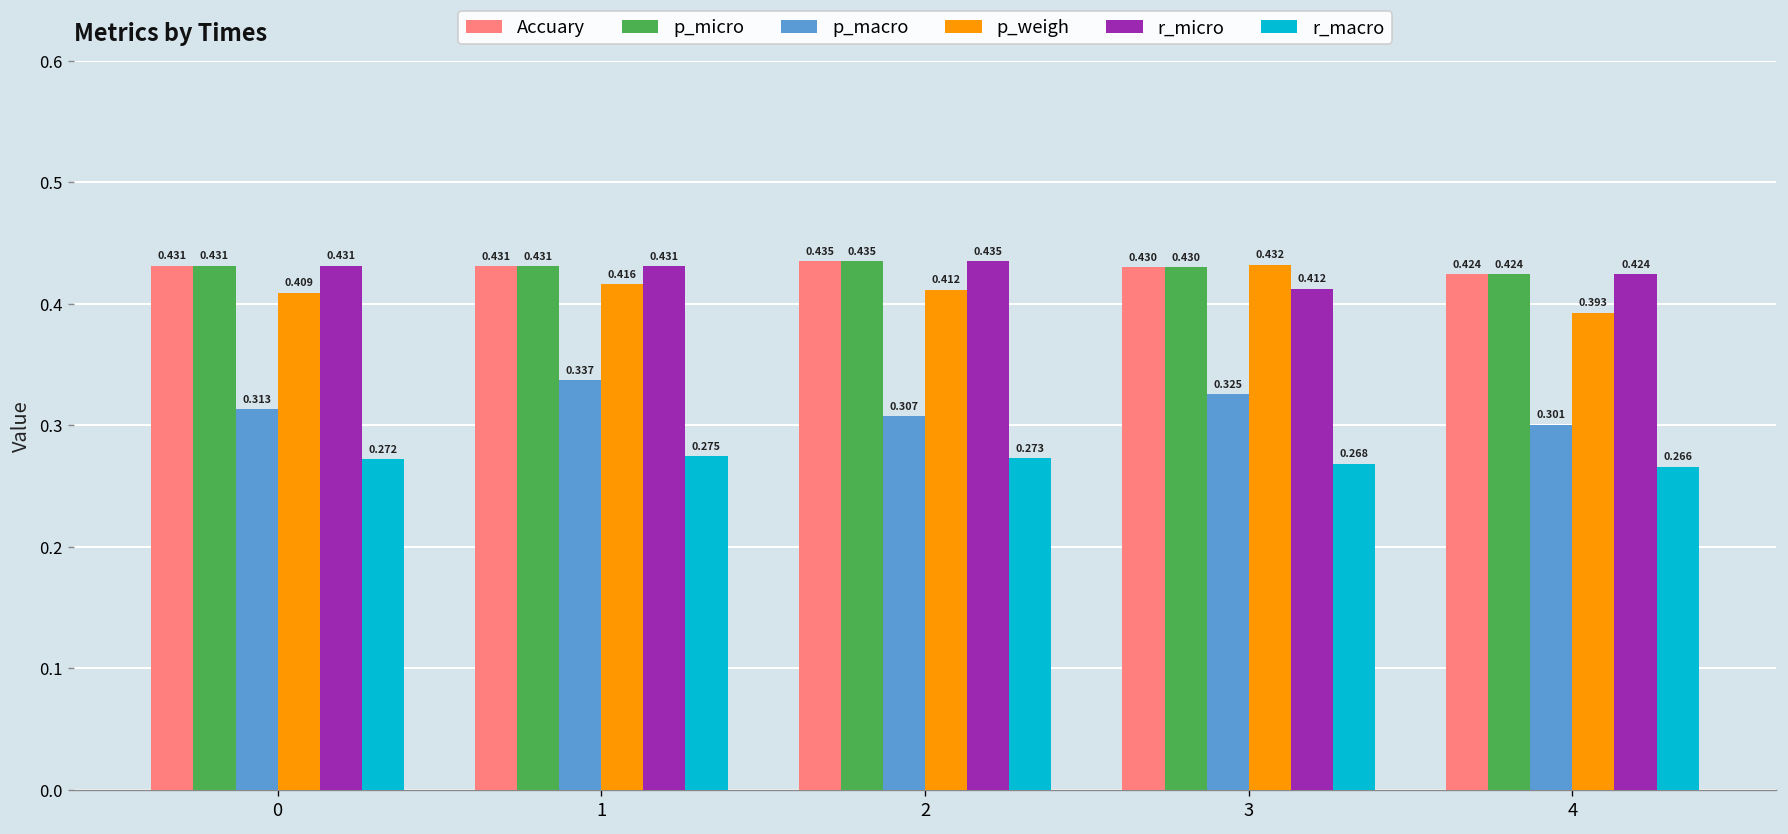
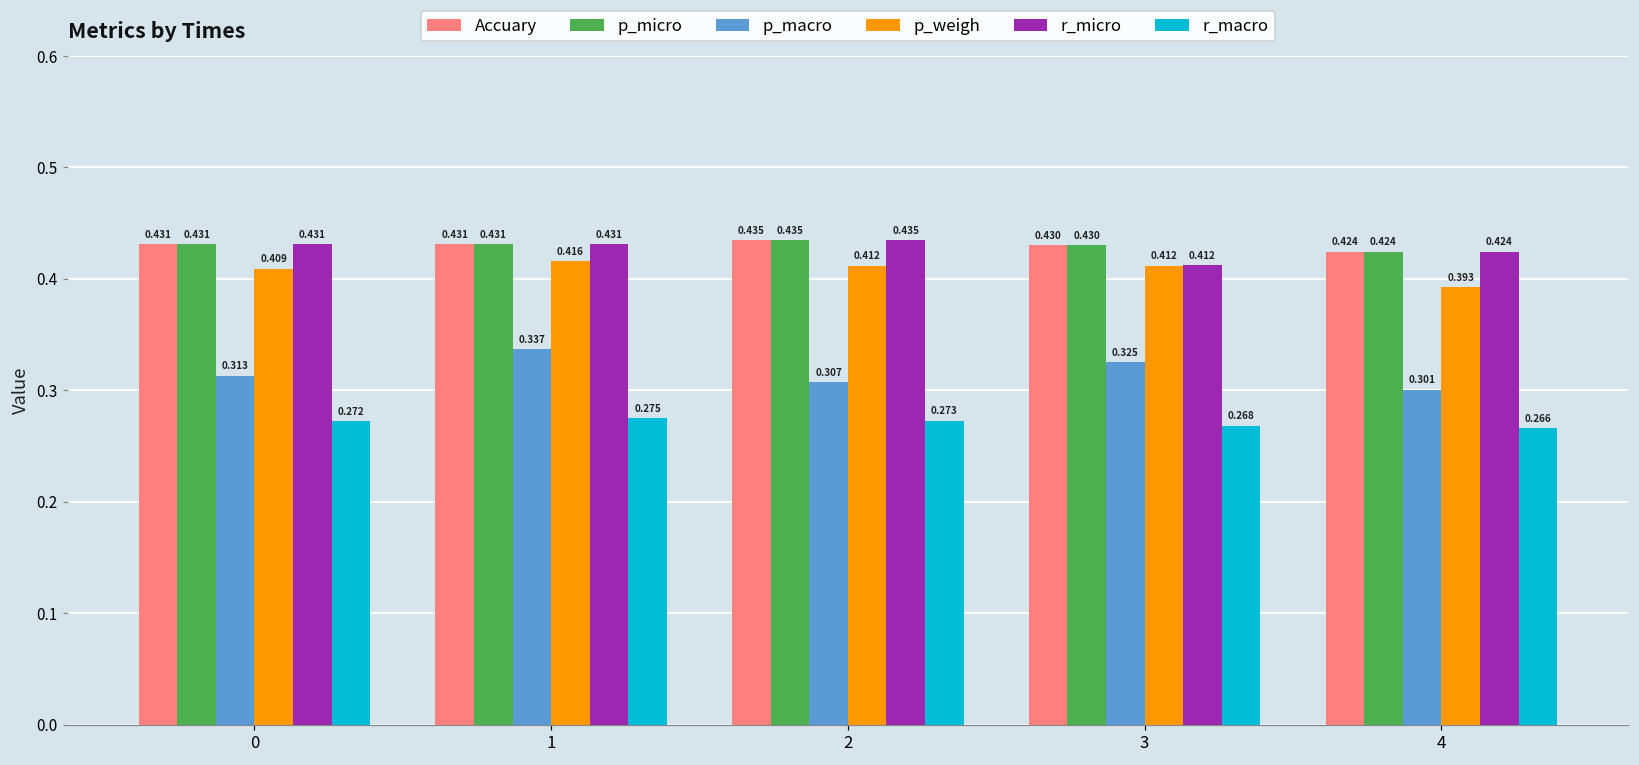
  {
    "Accuary": {
      "0": 0.431,
      "1": 0.431,
      "2": 0.435,
      "3": 0.430,
      "4": 0.424
    },
    "p_micro": {
      "0": 0.431,
      "1": 0.431,
      "2": 0.435,
      "3": 0.430,
      "4": 0.424
    },
    "p_macro": {
      "0": 0.313,
      "1": 0.337,
      "2": 0.307,
      "3": 0.325,
      "4": 0.301
    },
    "p_weigh": {
      "0": 0.409,
      "1": 0.416,
      "2": 0.412,
-     "3": 0.432,
+     "3": 0.412,
      "4": 0.393
    },
    "r_micro": {
      "0": 0.431,
      "1": 0.431,
      "2": 0.435,
      "3": 0.412,
      "4": 0.424
    },
    "r_macro": {
      "0": 0.272,
      "1": 0.275,
      "2": 0.273,
      "3": 0.268,
      "4": 0.266
    }
  }
